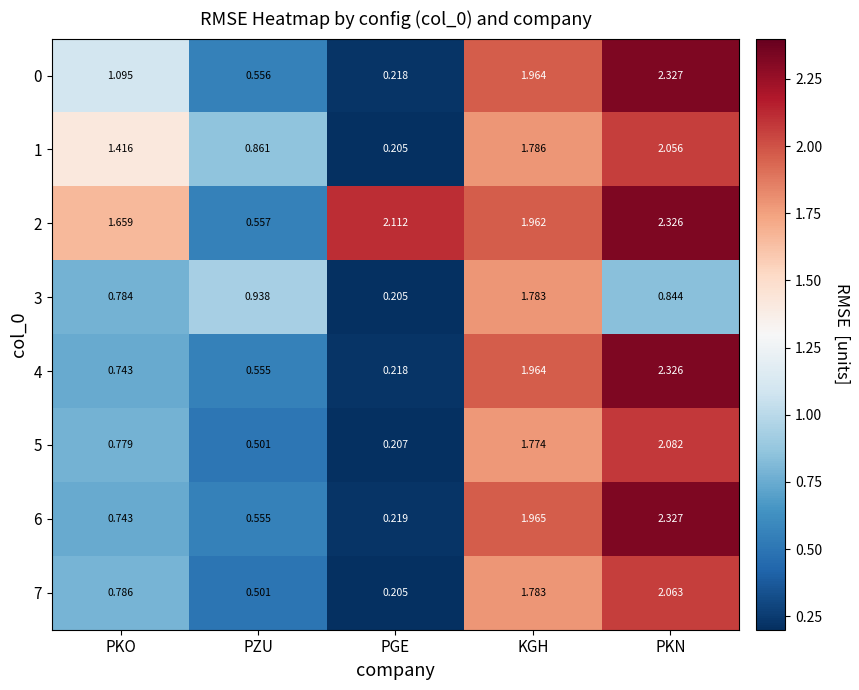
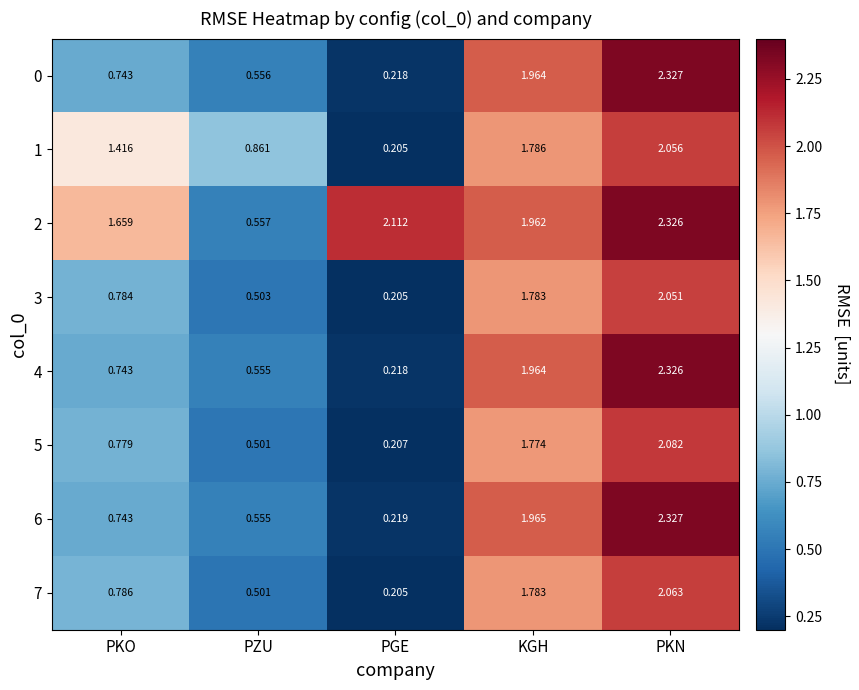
  {
    "0": {
-     "PKO": 1.095,
+     "PKO": 0.743,
      "PZU": 0.556,
      "PGE": 0.218,
      "KGH": 1.964,
      "PKN": 2.327
    },
    "1": {
      "PKO": 1.416,
      "PZU": 0.861,
      "PGE": 0.205,
      "KGH": 1.786,
      "PKN": 2.056
    },
    "2": {
      "PKO": 1.659,
      "PZU": 0.557,
      "PGE": 2.112,
      "KGH": 1.962,
      "PKN": 2.326
    },
    "3": {
      "PKO": 0.784,
-     "PZU": 0.938,
+     "PZU": 0.503,
      "PGE": 0.205,
      "KGH": 1.783,
-     "PKN": 0.844
+     "PKN": 2.051
    },
    "4": {
      "PKO": 0.743,
      "PZU": 0.555,
      "PGE": 0.218,
      "KGH": 1.964,
      "PKN": 2.326
    },
    "5": {
      "PKO": 0.779,
      "PZU": 0.501,
      "PGE": 0.207,
      "KGH": 1.774,
      "PKN": 2.082
    },
    "6": {
      "PKO": 0.743,
      "PZU": 0.555,
      "PGE": 0.219,
      "KGH": 1.965,
      "PKN": 2.327
    },
    "7": {
      "PKO": 0.786,
      "PZU": 0.501,
      "PGE": 0.205,
      "KGH": 1.783,
      "PKN": 2.063
    }
  }
